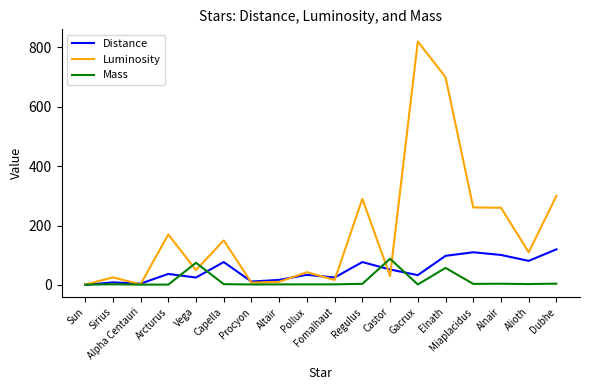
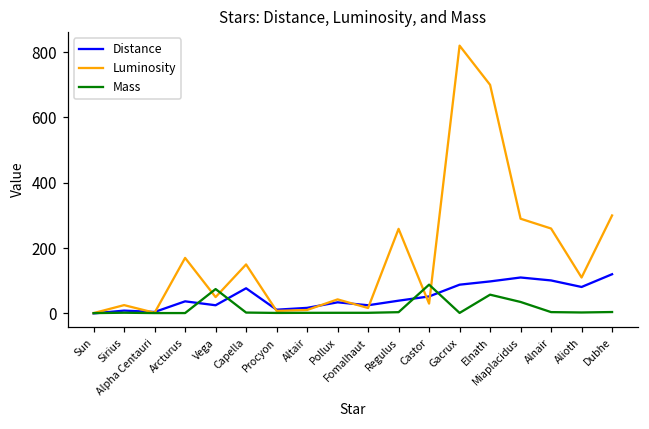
  {
    "Distance": {
      "Arcturus": 40,
      "Vega": 30,
      "Capella": 80,
      "Pollux": 30,
-     "Regulus": 80,
+     "Regulus": 40,
      "Castor": 50,
-     "Gacrux": 30,
+     "Gacrux": 90,
      "Elnath": 100,
      "Miaplacidus": 110,
      "Alnair": 100,
      "Alioth": 80,
      "Dubhe": 120
    },
    "Luminosity": {
      "Sirius": 30,
      "Arcturus": 170,
      "Vega": 50,
      "Capella": 150,
      "Pollux": 40,
-     "Regulus": 290,
+     "Regulus": 260,
      "Castor": 30,
      "Gacrux": 820,
      "Elnath": 700,
-     "Miaplacidus": 260,
+     "Miaplacidus": 290,
      "Alnair": 260,
      "Alioth": 110,
      "Dubhe": 300
    },
    "Mass": {
      "Arcturus": 0,
      "Vega": 70,
      "Capella": 0,
      "Altair": 0,
      "Pollux": 0,
      "Fomalhaut": 0,
      "Regulus": 0,
      "Castor": 90,
      "Gacrux": 0,
      "Elnath": 60,
-     "Miaplacidus": 0,
+     "Miaplacidus": 40,
      "Alnair": 0,
      "Alioth": 0,
      "Dubhe": 0
    }
  }
